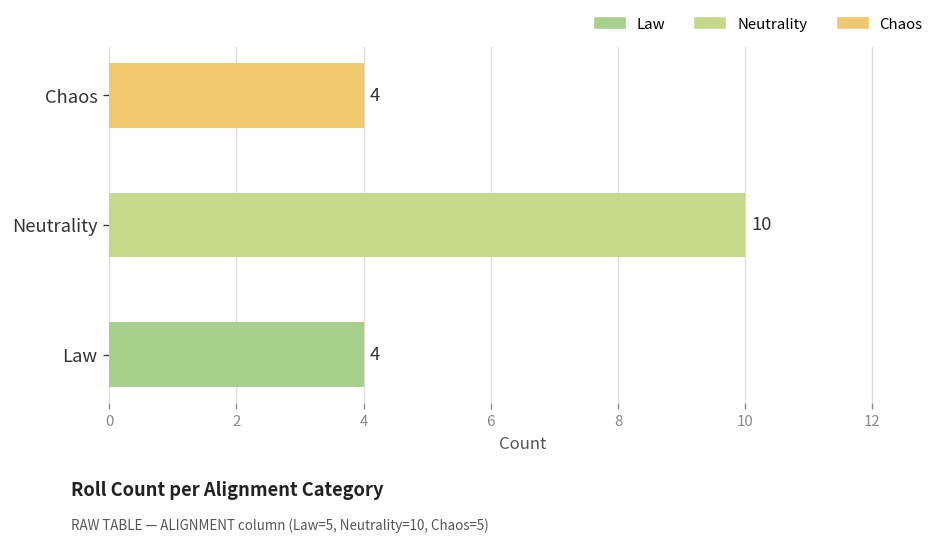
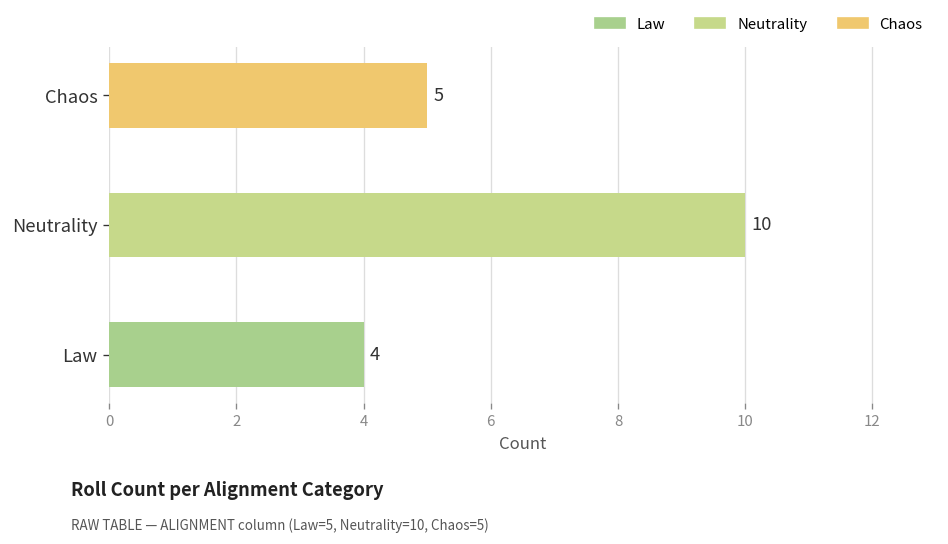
  {
-   "Chaos": 4,
+   "Chaos": 5,
    "Neutrality": 10,
    "Law": 4
  }
